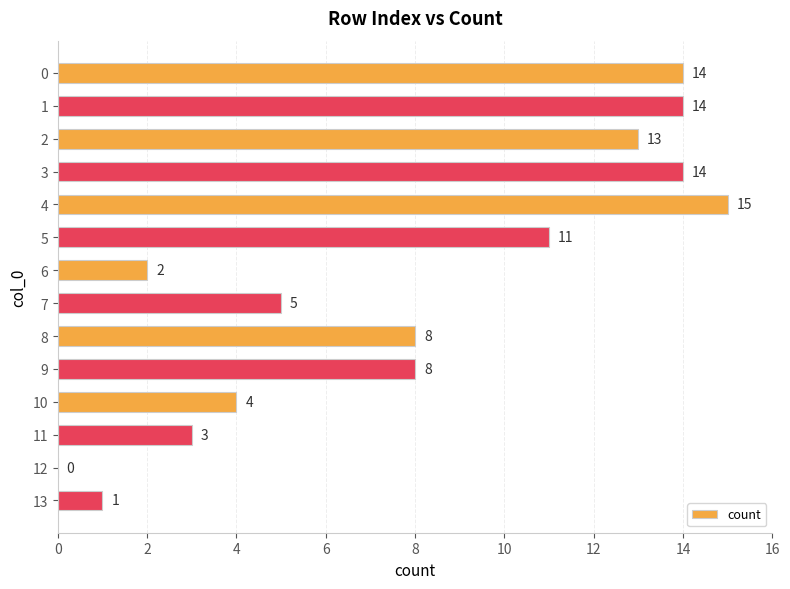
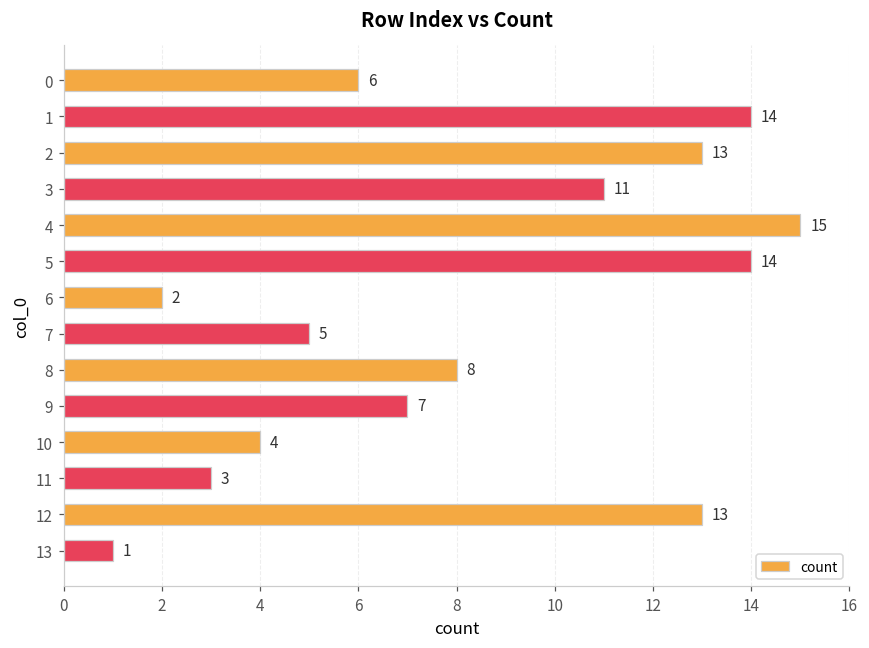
  {
-   "0": 14,
+   "0": 6,
    "1": 14,
    "2": 13,
-   "3": 14,
+   "3": 11,
    "4": 15,
-   "5": 11,
+   "5": 14,
    "6": 2,
    "7": 5,
    "8": 8,
-   "9": 8,
+   "9": 7,
    "10": 4,
    "11": 3,
-   "12": 0,
+   "12": 13,
    "13": 1
  }
